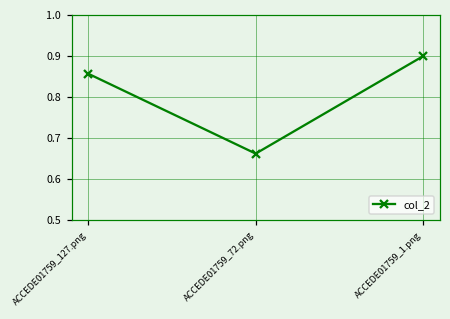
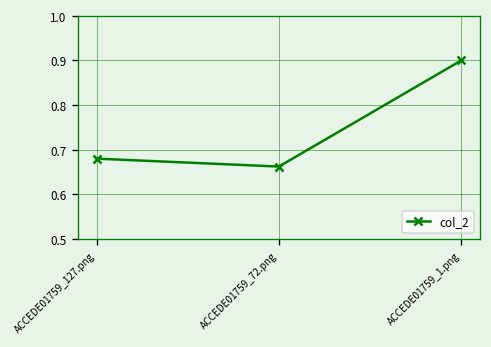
  {
-   "ACCEDE01759_127.png": 0.86,
+   "ACCEDE01759_127.png": 0.68,
    "ACCEDE01759_72.png": 0.66,
    "ACCEDE01759_1.png": 0.90
  }
